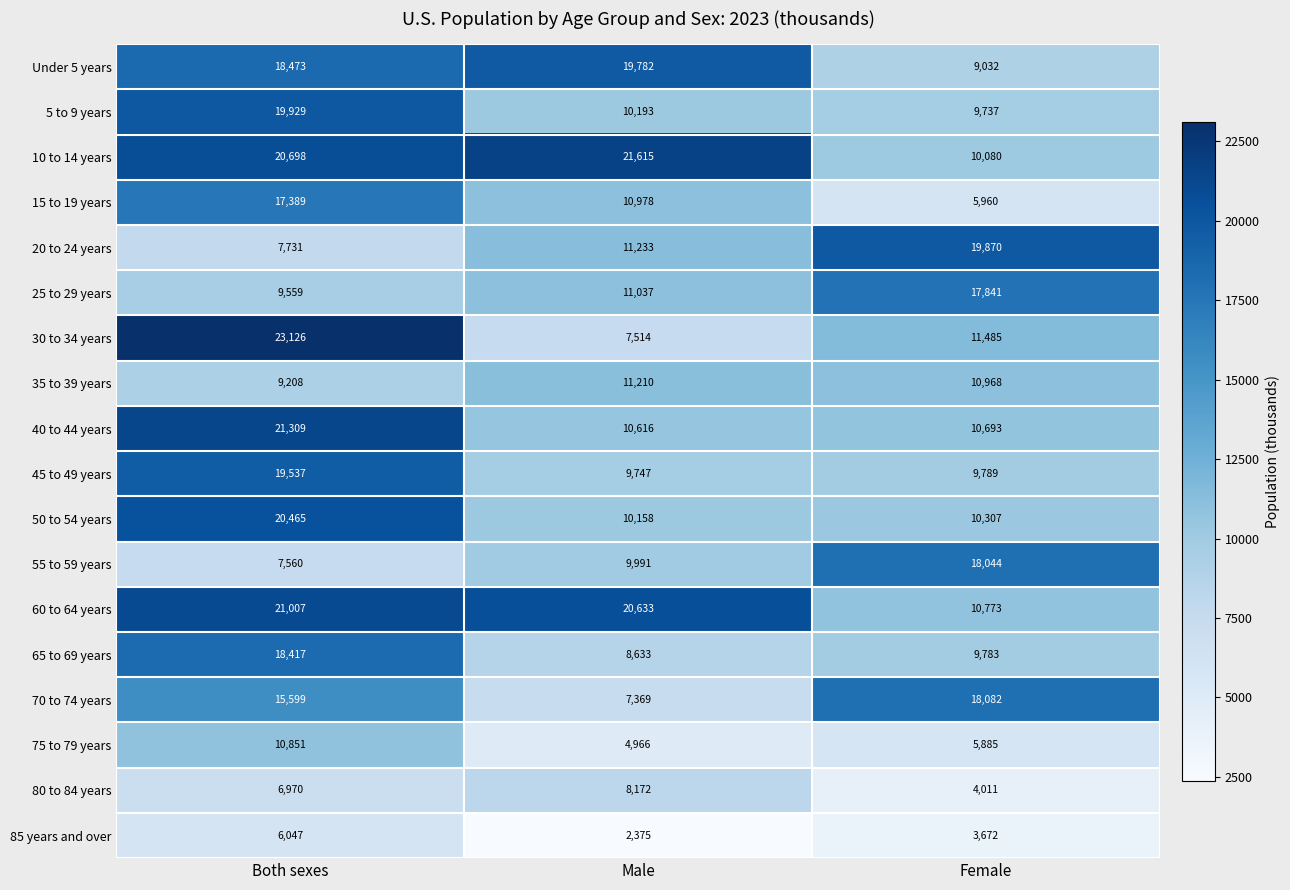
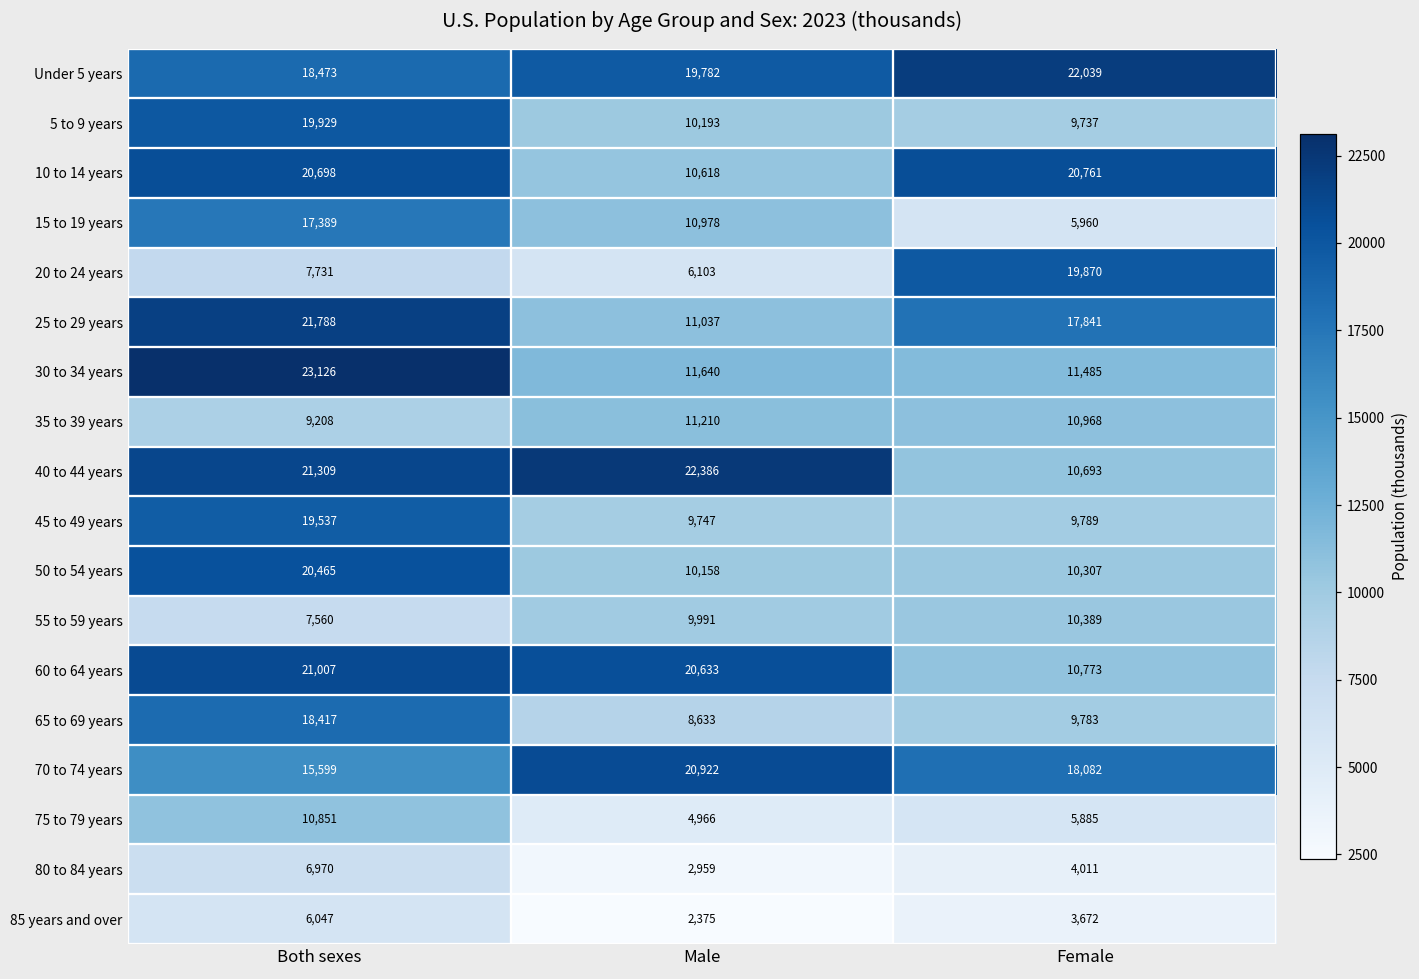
  {
    "Under 5 years": {
      "Both sexes": "18,473",
      "Male": "19,782",
-     "Female": "9,032"
+     "Female": "22,039"
    },
    "5 to 9 years": {
      "Both sexes": "19,929",
      "Male": "10,193",
      "Female": "9,737"
    },
    "10 to 14 years": {
      "Both sexes": "20,698",
-     "Male": "21,615",
-     "Female": "10,080"
+     "Male": "10,618",
+     "Female": "20,761"
    },
    "15 to 19 years": {
      "Both sexes": "17,389",
      "Male": "10,978",
      "Female": "5,960"
    },
    "20 to 24 years": {
      "Both sexes": "7,731",
-     "Male": "11,233",
+     "Male": "6,103",
      "Female": "19,870"
    },
    "25 to 29 years": {
-     "Both sexes": "9,559",
+     "Both sexes": "21,788",
      "Male": "11,037",
      "Female": "17,841"
    },
    "30 to 34 years": {
      "Both sexes": "23,126",
-     "Male": "7,514",
+     "Male": "11,640",
      "Female": "11,485"
    },
    "35 to 39 years": {
      "Both sexes": "9,208",
      "Male": "11,210",
      "Female": "10,968"
    },
    "40 to 44 years": {
      "Both sexes": "21,309",
-     "Male": "10,616",
+     "Male": "22,386",
      "Female": "10,693"
    },
    "45 to 49 years": {
      "Both sexes": "19,537",
      "Male": "9,747",
      "Female": "9,789"
    },
    "50 to 54 years": {
      "Both sexes": "20,465",
      "Male": "10,158",
      "Female": "10,307"
    },
    "55 to 59 years": {
      "Both sexes": "7,560",
      "Male": "9,991",
-     "Female": "18,044"
+     "Female": "10,389"
    },
    "60 to 64 years": {
      "Both sexes": "21,007",
      "Male": "20,633",
      "Female": "10,773"
    },
    "65 to 69 years": {
      "Both sexes": "18,417",
      "Male": "8,633",
      "Female": "9,783"
    },
    "70 to 74 years": {
      "Both sexes": "15,599",
-     "Male": "7,369",
+     "Male": "20,922",
      "Female": "18,082"
    },
    "75 to 79 years": {
      "Both sexes": "10,851",
      "Male": "4,966",
      "Female": "5,885"
    },
    "80 to 84 years": {
      "Both sexes": "6,970",
-     "Male": "8,172",
+     "Male": "2,959",
      "Female": "4,011"
    },
    "85 years and over": {
      "Both sexes": "6,047",
      "Male": "2,375",
      "Female": "3,672"
    }
  }
